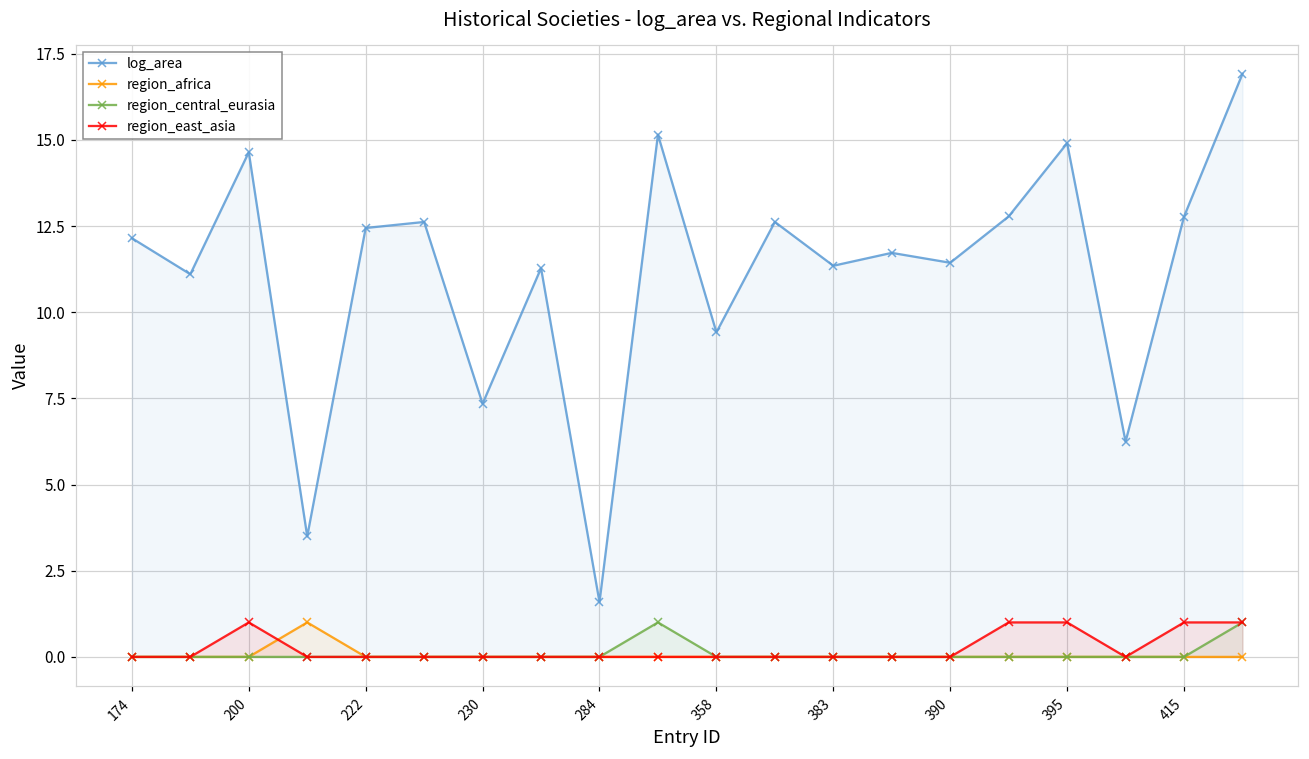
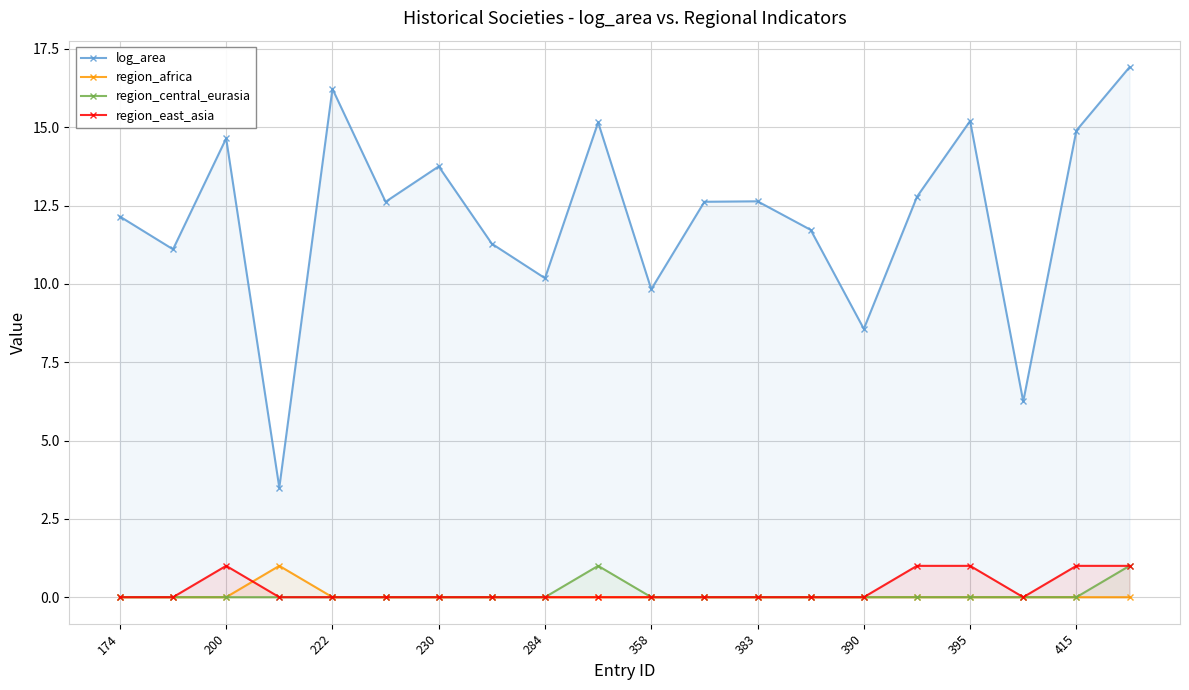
  {
    "log_area": {
      "174": 12.1,
      "200": 14.6,
-     "222": 12.4,
-     "230": 7.3,
-     "284": 1.6,
-     "358": 9.4,
-     "383": 11.3,
-     "390": 11.4,
-     "395": 14.9,
-     "415": 12.8
+     "222": 16.2,
+     "230": 13.7,
+     "284": 10.2,
+     "358": 9.8,
+     "383": 12.6,
+     "390": 8.6,
+     "395": 15.2,
+     "415": 14.9
    },
    "region_east_asia": {
      "200": 1.0,
      "395": 1.0,
      "415": 1.0
    }
  }
